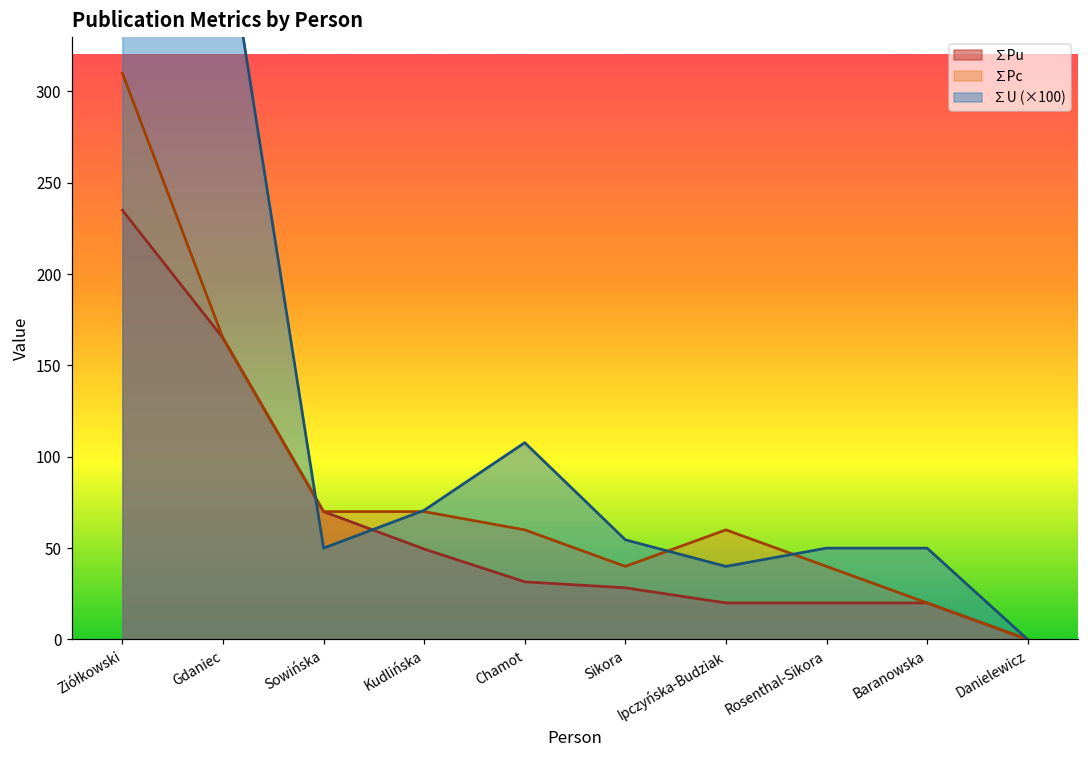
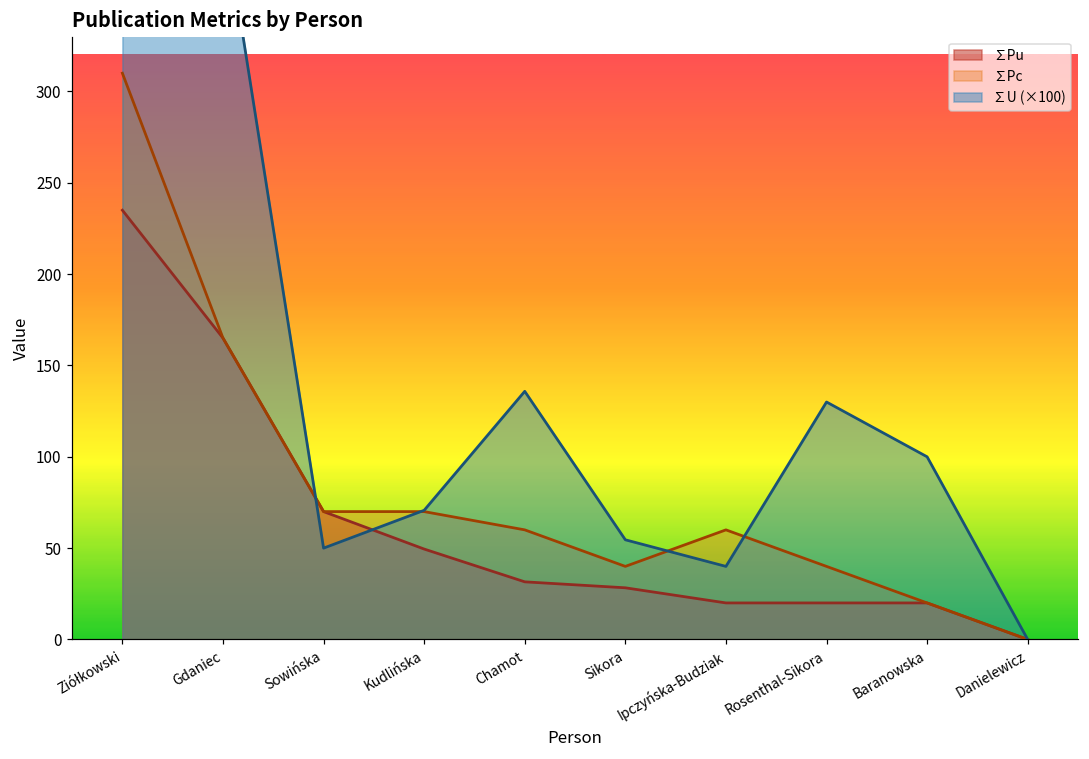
  {
    "∑U (×100)": {
      "Sowińska": 50,
-     "Chamot": 108,
+     "Chamot": 136,
      "Sikora": 55,
      "Ipczyńska-Budziak": 40,
-     "Rosenthal-Sikora": 50,
-     "Baranowska": 50
+     "Rosenthal-Sikora": 130,
+     "Baranowska": 100
    }
  }
